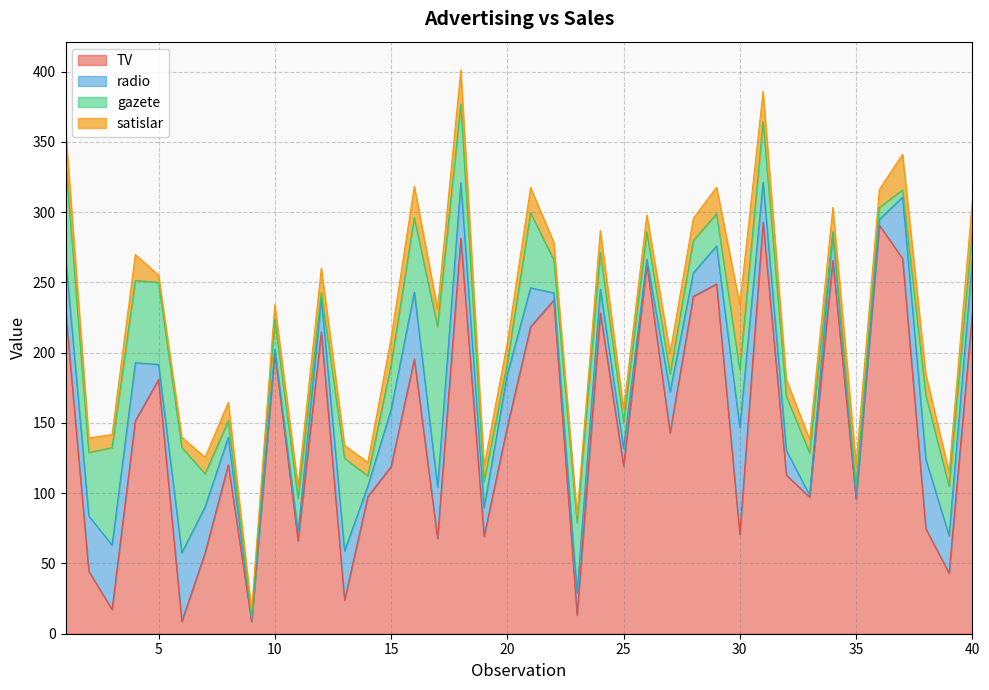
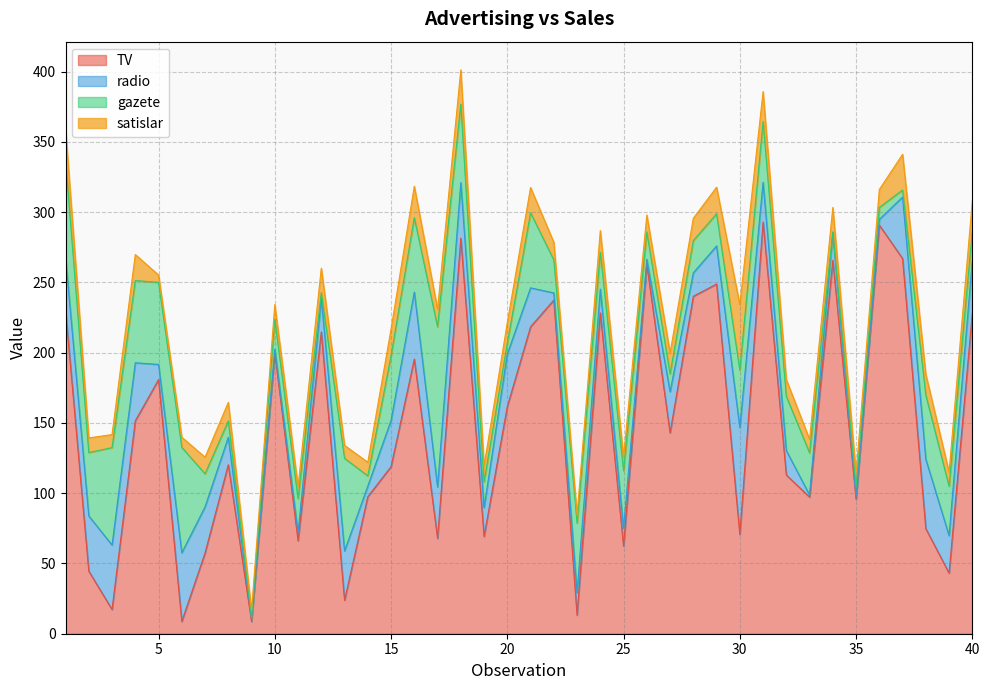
  {
    "TV": {
      "5": 181,
      "10": 200,
      "15": 119,
-     "20": 147,
-     "25": 119,
+     "20": 162,
+     "25": 62,
      "30": 71,
      "40": 228
    },
    "radio": {
      "5": 11,
      "10": 3,
-     "15": 41,
+     "15": 33,
      "20": 37,
      "25": 13,
      "30": 76,
      "40": 38
    },
    "gazete": {
      "5": 58,
      "10": 21,
-     "15": 32,
+     "15": 46,
      "20": 8,
-     "25": 18,
+     "25": 41,
      "30": 41,
      "35": 7,
      "40": 21
    },
    "satislar": {
      "5": 5,
      "10": 11,
      "15": 19,
      "20": 15,
      "25": 10,
      "30": 47,
-     "35": 16,
+     "35": 10,
      "40": 22
    }
  }
